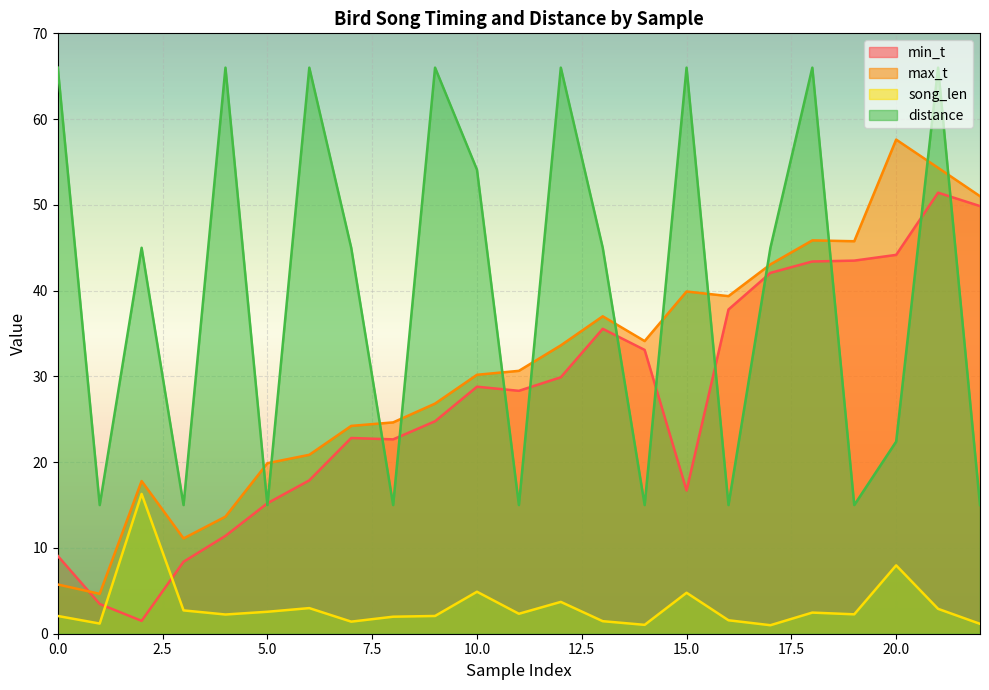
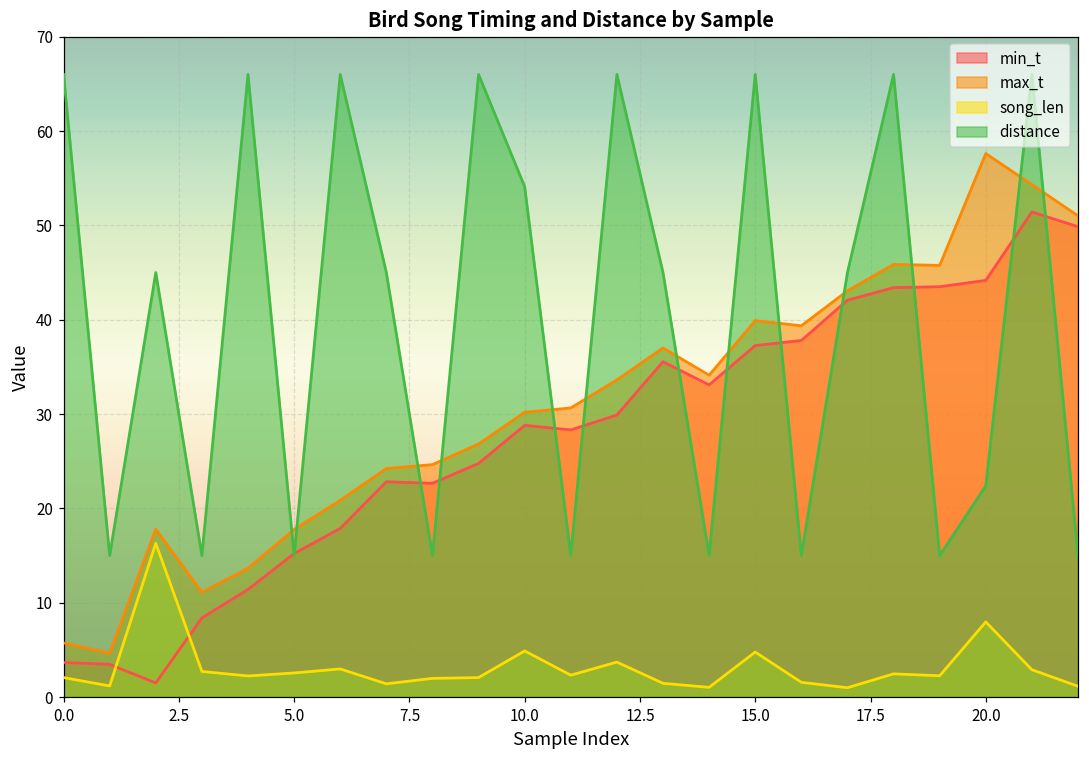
  {
    "min_t": {
-     "0.0": 9,
+     "0.0": 4,
      "10.0": 29,
-     "15.0": 17,
+     "15.0": 37,
      "20.0": 44
    },
    "max_t": {
      "0.0": 6,
-     "5.0": 20,
+     "5.0": 18,
      "10.0": 30,
      "15.0": 40,
      "20.0": 58
    },
    "song_len": {
      "0.0": 2,
      "5.0": 3,
      "10.0": 5,
      "15.0": 5,
      "20.0": 8
    },
    "distance": {
      "0.0": 66,
      "10.0": 54,
      "15.0": 66,
      "20.0": 22
    }
  }
